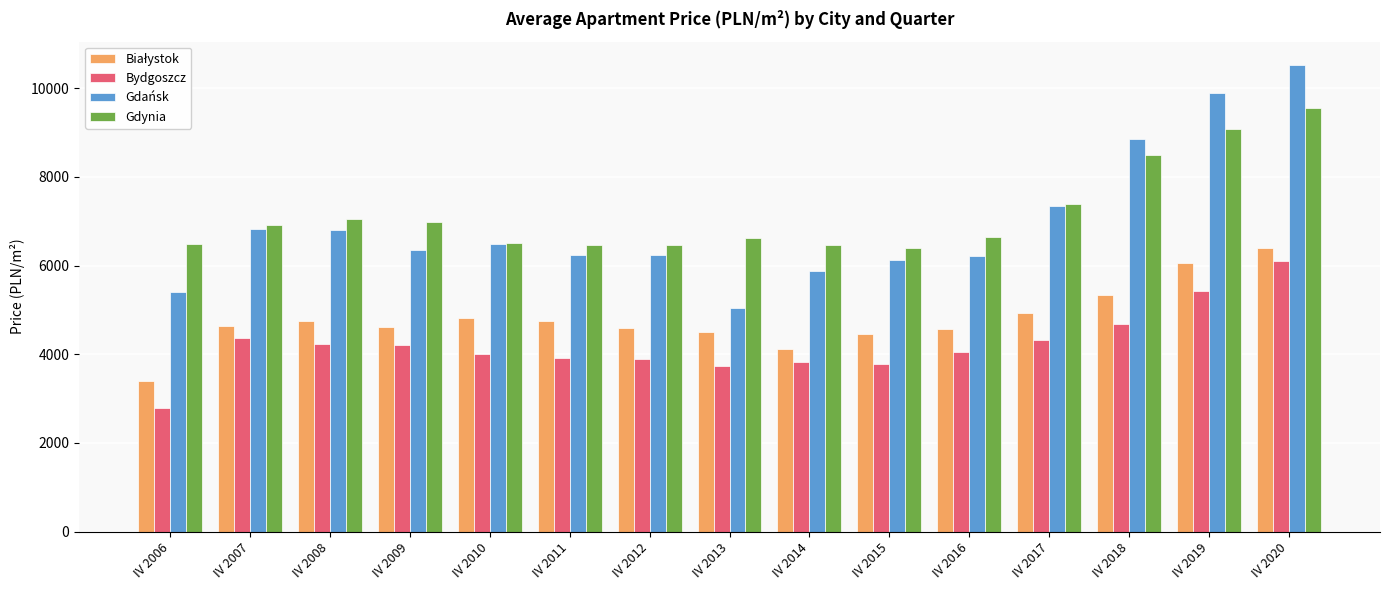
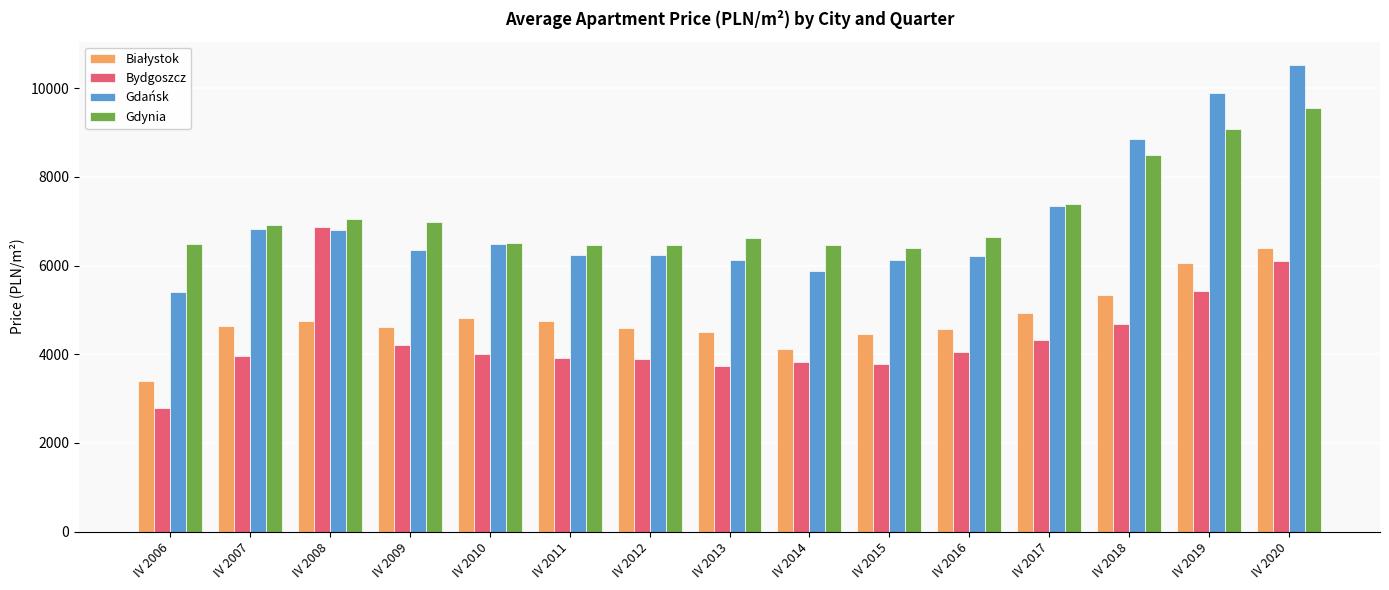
  {
    "Białystok": {
      "IV 2006": 3400,
      "IV 2007": 4600,
      "IV 2008": 4700,
      "IV 2009": 4600,
      "IV 2010": 4800,
      "IV 2011": 4800,
      "IV 2012": 4600,
      "IV 2013": 4500,
      "IV 2014": 4100,
      "IV 2015": 4500,
      "IV 2016": 4600,
      "IV 2017": 4900,
      "IV 2018": 5300,
      "IV 2019": 6100,
      "IV 2020": 6400
    },
    "Bydgoszcz": {
      "IV 2006": 2800,
-     "IV 2007": 4400,
-     "IV 2008": 4200,
+     "IV 2007": 4000,
+     "IV 2008": 6900,
      "IV 2009": 4200,
      "IV 2010": 4000,
      "IV 2011": 3900,
      "IV 2012": 3900,
      "IV 2013": 3700,
      "IV 2014": 3800,
      "IV 2015": 3800,
      "IV 2016": 4000,
      "IV 2017": 4300,
      "IV 2018": 4700,
      "IV 2019": 5400,
      "IV 2020": 6100
    },
    "Gdańsk": {
      "IV 2006": 5400,
      "IV 2007": 6800,
      "IV 2008": 6800,
      "IV 2009": 6400,
      "IV 2010": 6500,
      "IV 2011": 6200,
      "IV 2012": 6200,
-     "IV 2013": 5000,
+     "IV 2013": 6100,
      "IV 2014": 5900,
      "IV 2015": 6100,
      "IV 2016": 6200,
      "IV 2017": 7300,
      "IV 2018": 8900,
      "IV 2019": 9900,
      "IV 2020": 10500
    },
    "Gdynia": {
      "IV 2006": 6500,
      "IV 2007": 6900,
      "IV 2008": 7100,
      "IV 2009": 7000,
      "IV 2010": 6500,
      "IV 2011": 6500,
      "IV 2012": 6500,
      "IV 2013": 6600,
      "IV 2014": 6500,
      "IV 2015": 6400,
      "IV 2016": 6700,
      "IV 2017": 7400,
      "IV 2018": 8500,
      "IV 2019": 9100,
      "IV 2020": 9600
    }
  }
